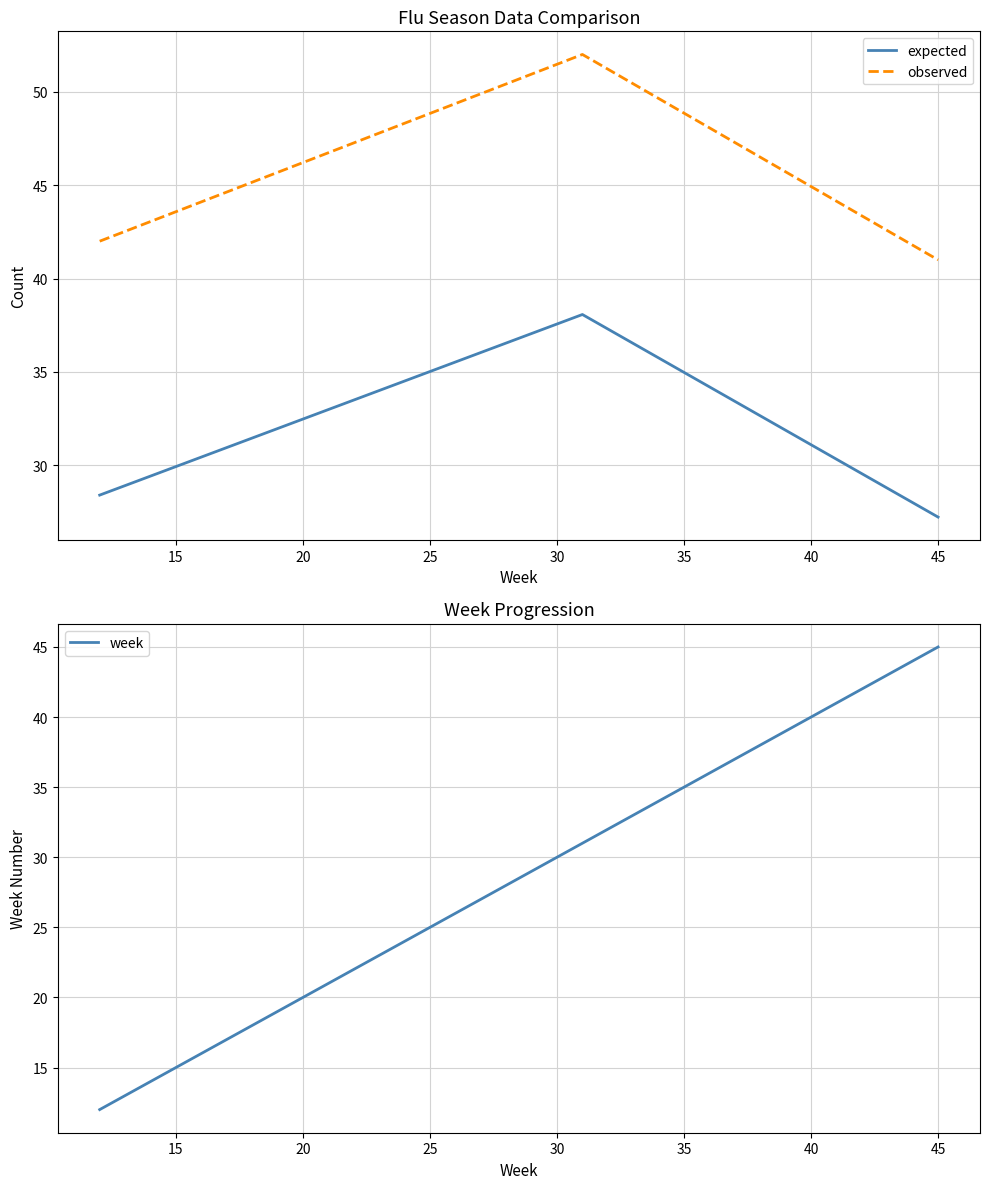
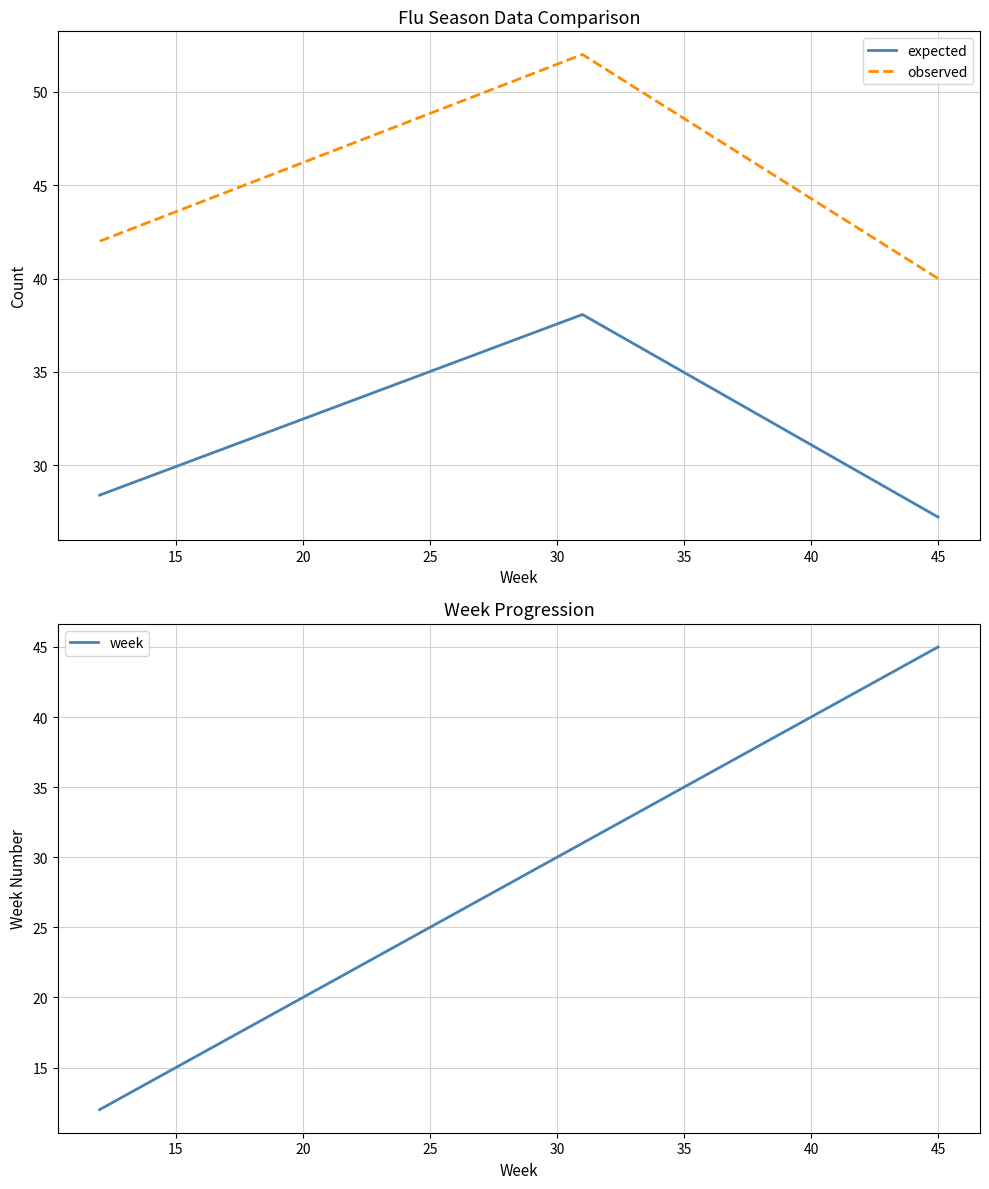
  {
    "Flu Season Data Comparison": {
      "expected": {
        "45": 27.2
      },
      "observed": {
-       "45": 41
+       "45": 40
      }
    },
    "Week Progression": {
      "45": 45.0
    }
  }
